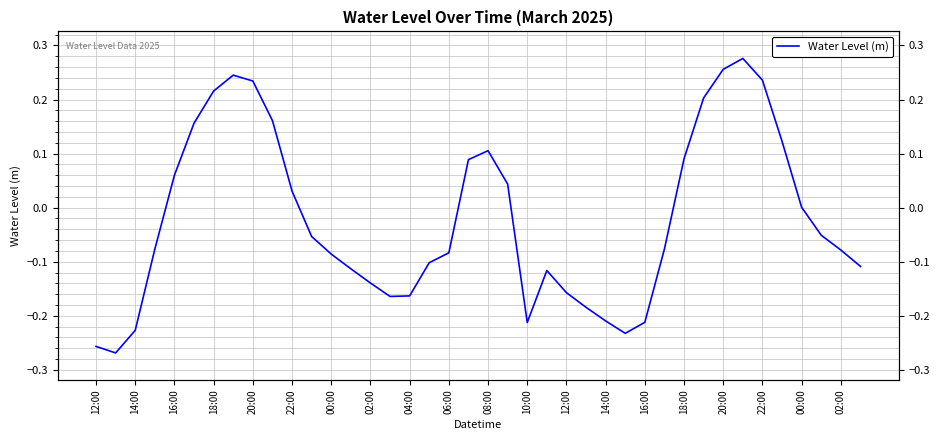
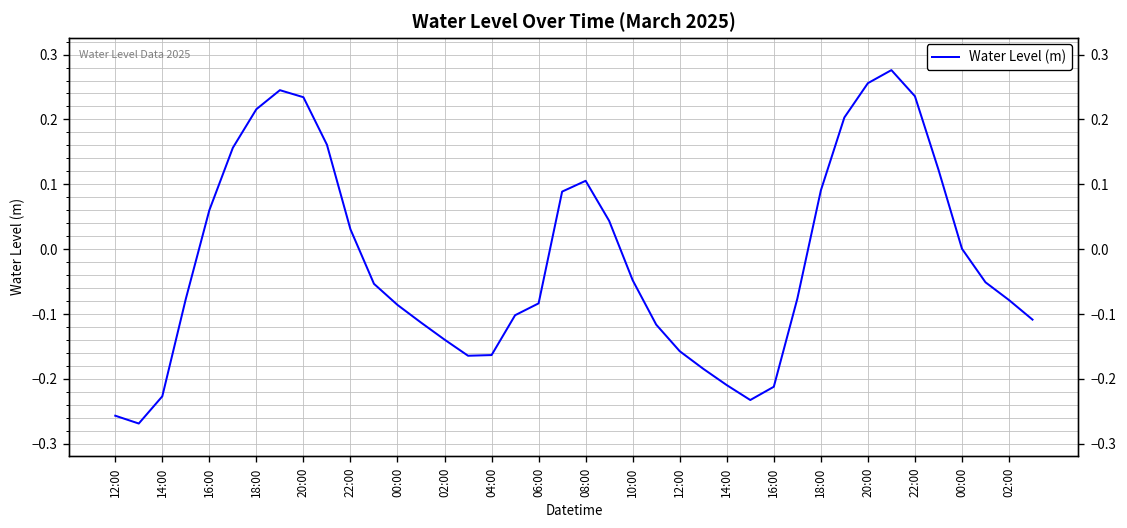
  {
    "04:00": -0.16,
    "06:00": -0.08,
    "08:00": 0.11,
-   "10:00": -0.21
+   "10:00": -0.05
  }
